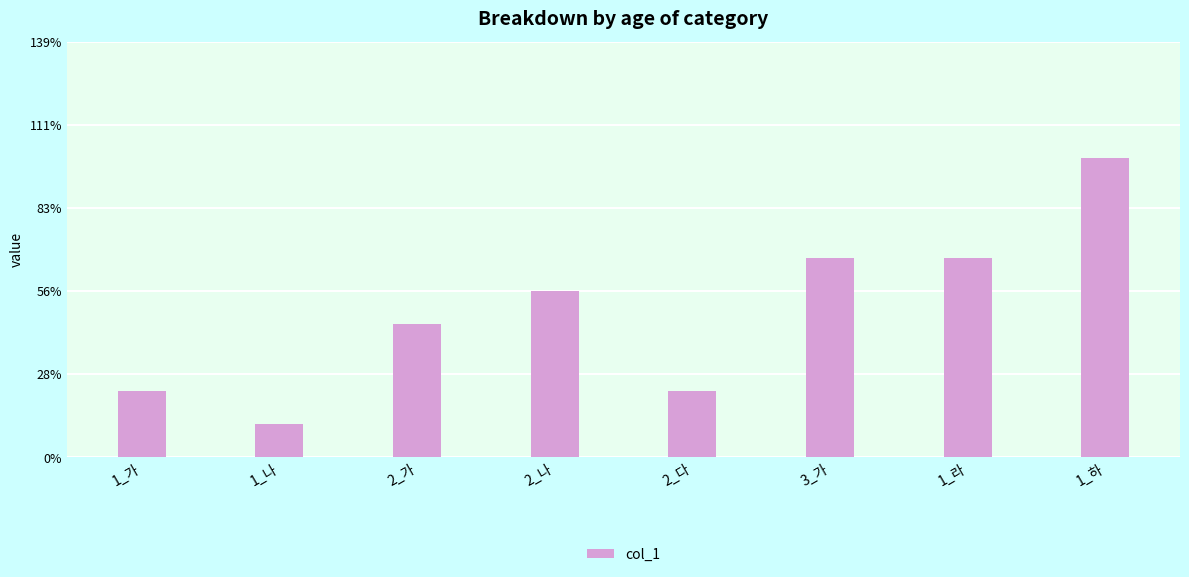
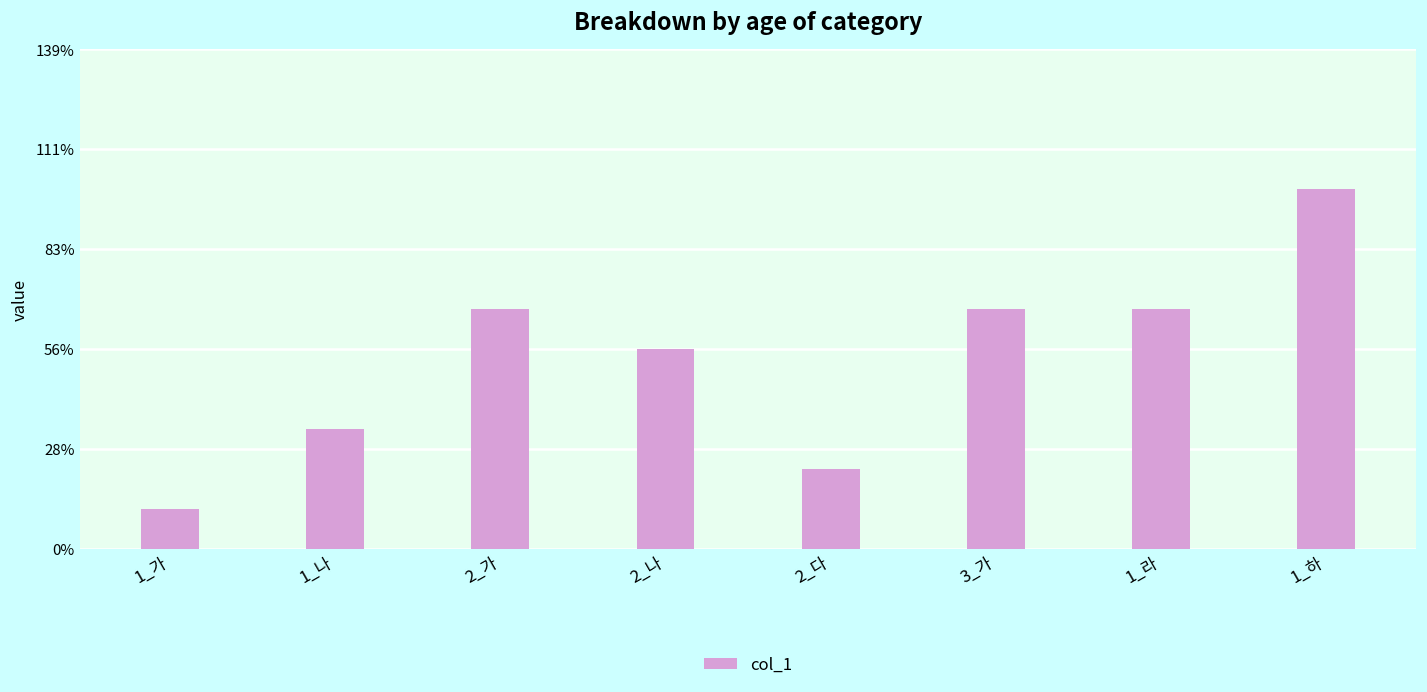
  {
-   "1_가": "22%",
-   "1_나": "11%",
-   "2_가": "44%",
+   "1_가": "11%",
+   "1_나": "33%",
+   "2_가": "67%",
    "2_나": "56%",
    "2_다": "22%",
    "3_가": "67%",
    "1_라": "67%",
    "1_하": "100%"
  }
